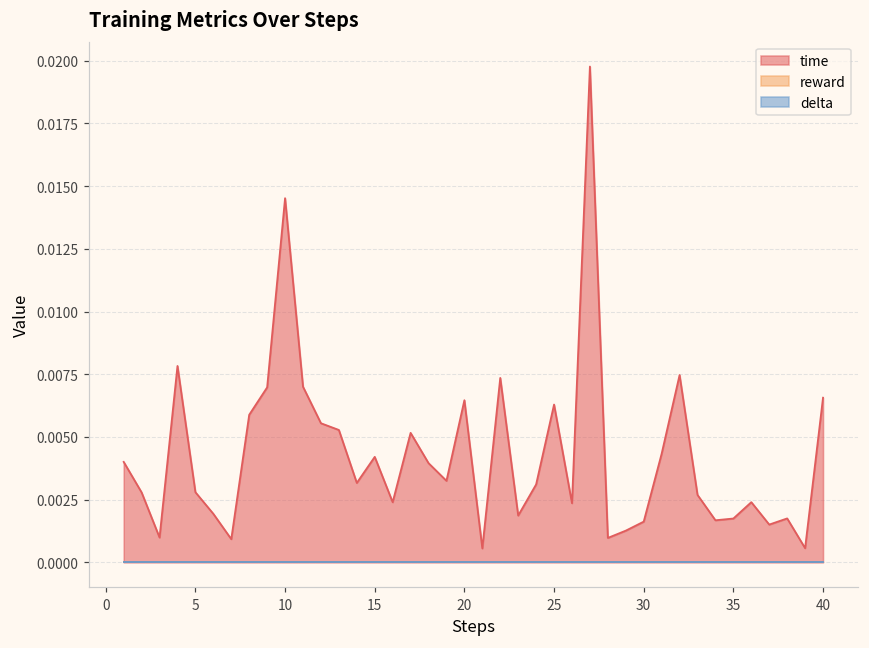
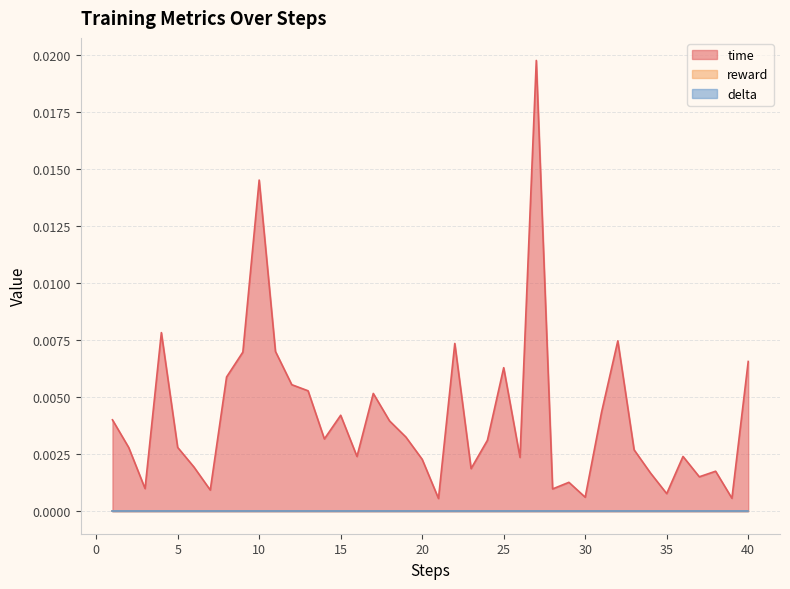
  {
    "time": {
      "5": 0.0028,
      "10": 0.0145,
      "15": 0.0042,
-     "20": 0.0065,
+     "20": 0.0023,
      "25": 0.0063,
-     "30": 0.0016,
-     "35": 0.0017,
+     "30": 0.0006,
+     "35": 0.0008,
      "40": 0.0066
    },
    "delta": {
      "5": 0.0000,
      "10": 0.0000,
      "15": 0.0000,
      "20": 0.0000,
      "25": 0.0000,
      "30": 0.0000,
      "35": 0.0000,
      "40": 0.0000
    }
  }
